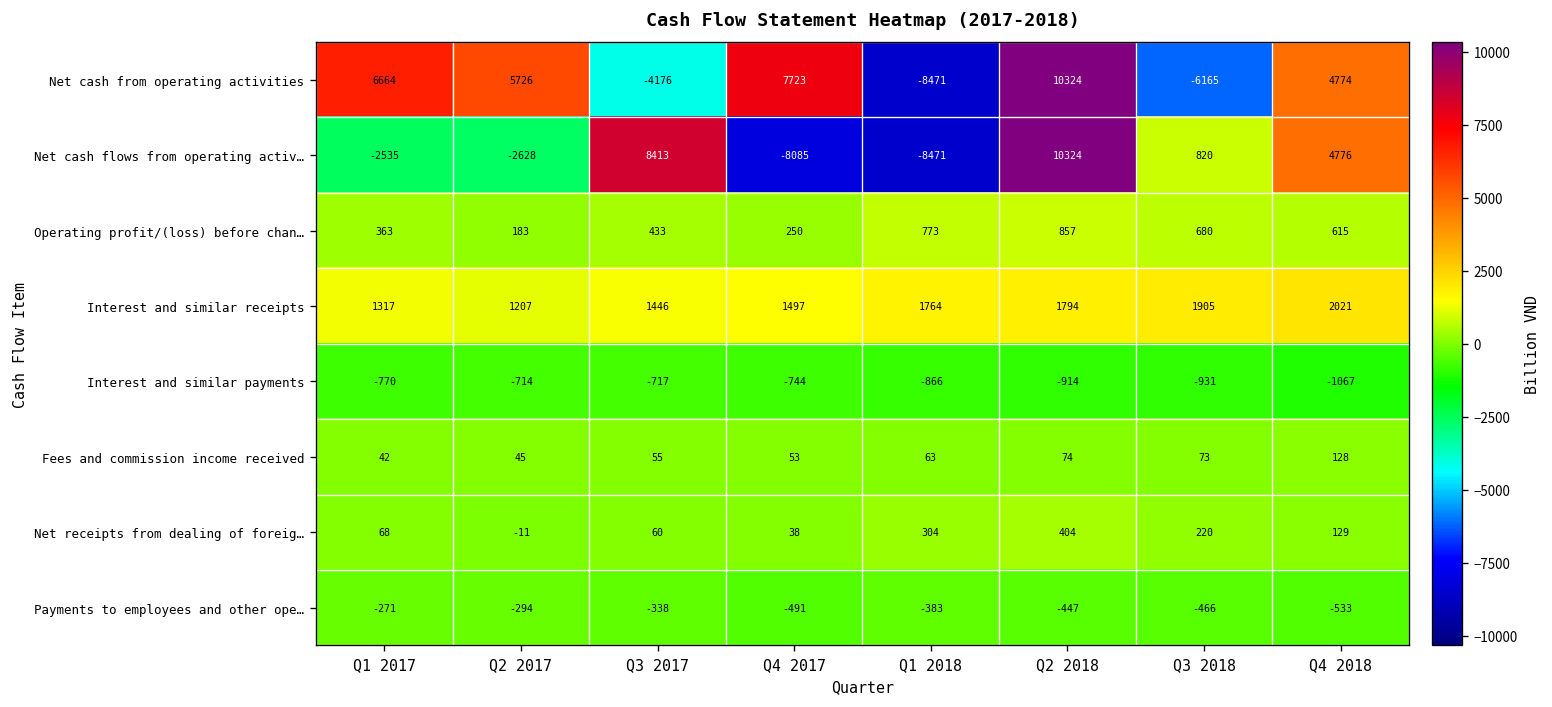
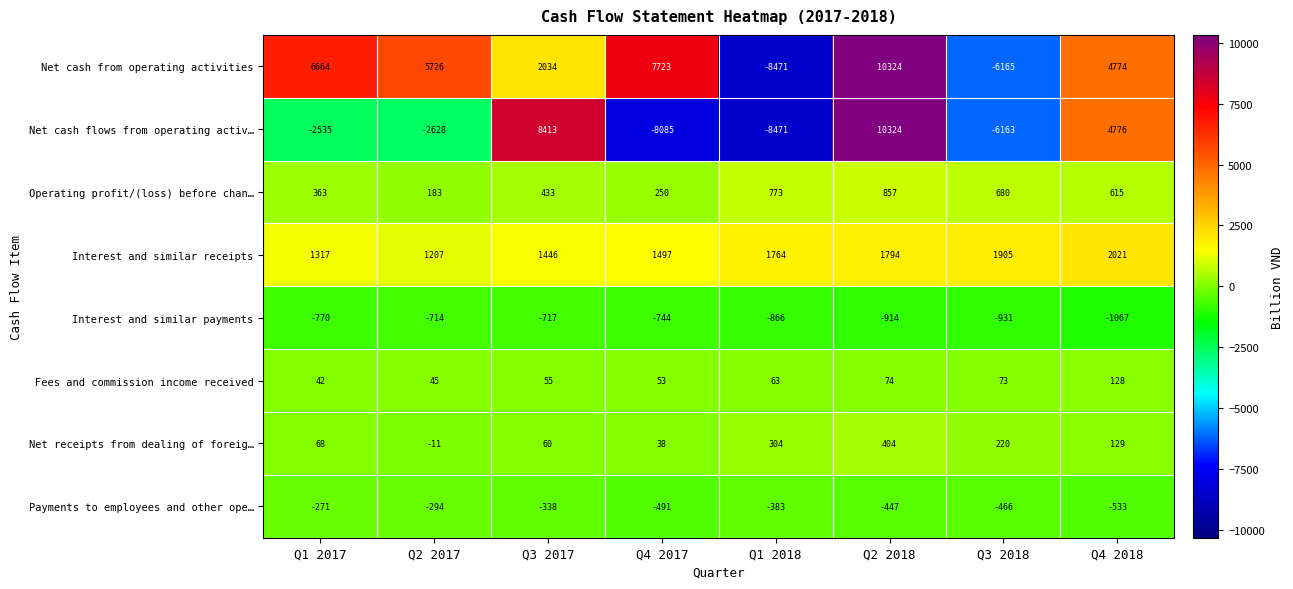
  {
    "Net cash from operating activities": {
      "Q1 2017": 6664,
      "Q2 2017": 5726,
-     "Q3 2017": -4176,
+     "Q3 2017": 2034,
      "Q4 2017": 7723,
      "Q1 2018": -8471,
      "Q2 2018": 10324,
      "Q3 2018": -6165,
      "Q4 2018": 4774
    },
    "Net cash flows from operating activ…": {
      "Q1 2017": -2535,
      "Q2 2017": -2628,
      "Q3 2017": 8413,
      "Q4 2017": -8085,
      "Q1 2018": -8471,
      "Q2 2018": 10324,
-     "Q3 2018": 820,
+     "Q3 2018": -6163,
      "Q4 2018": 4776
    },
    "Operating profit/(loss) before chan…": {
      "Q1 2017": 363,
      "Q2 2017": 183,
      "Q3 2017": 433,
      "Q4 2017": 250,
      "Q1 2018": 773,
      "Q2 2018": 857,
      "Q3 2018": 680,
      "Q4 2018": 615
    },
    "Interest and similar receipts": {
      "Q1 2017": 1317,
      "Q2 2017": 1207,
      "Q3 2017": 1446,
      "Q4 2017": 1497,
      "Q1 2018": 1764,
      "Q2 2018": 1794,
      "Q3 2018": 1905,
      "Q4 2018": 2021
    },
    "Interest and similar payments": {
      "Q1 2017": -770,
      "Q2 2017": -714,
      "Q3 2017": -717,
      "Q4 2017": -744,
      "Q1 2018": -866,
      "Q2 2018": -914,
      "Q3 2018": -931,
      "Q4 2018": -1067
    },
    "Fees and commission income received": {
      "Q1 2017": 42,
      "Q2 2017": 45,
      "Q3 2017": 55,
      "Q4 2017": 53,
      "Q1 2018": 63,
      "Q2 2018": 74,
      "Q3 2018": 73,
      "Q4 2018": 128
    },
    "Net receipts from dealing of foreig…": {
      "Q1 2017": 68,
      "Q2 2017": -11,
      "Q3 2017": 60,
      "Q4 2017": 38,
      "Q1 2018": 304,
      "Q2 2018": 404,
      "Q3 2018": 220,
      "Q4 2018": 129
    },
    "Payments to employees and other ope…": {
      "Q1 2017": -271,
      "Q2 2017": -294,
      "Q3 2017": -338,
      "Q4 2017": -491,
      "Q1 2018": -383,
      "Q2 2018": -447,
      "Q3 2018": -466,
      "Q4 2018": -533
    }
  }
